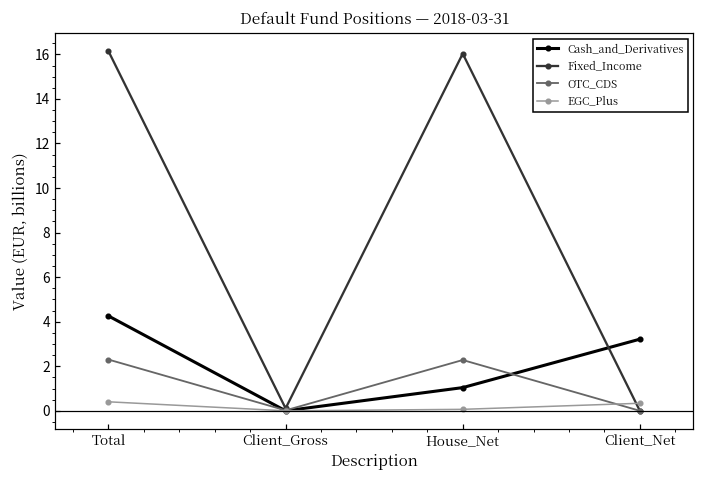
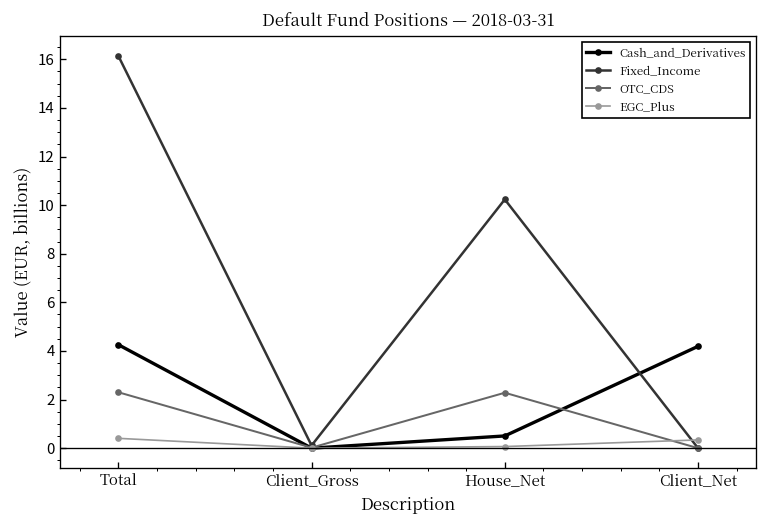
  {
    "Cash_and_Derivatives": {
      "Total": 4.3,
-     "House_Net": 1.0,
-     "Client_Net": 3.2
+     "House_Net": 0.5,
+     "Client_Net": 4.2
    },
    "Fixed_Income": {
      "Total": 16.1,
-     "House_Net": 16.0
+     "House_Net": 10.2
    },
    "OTC_CDS": {
      "Total": 2.3,
      "House_Net": 2.3
    },
    "EGC_Plus": {
      "Total": 0.4,
      "House_Net": 0.1,
      "Client_Net": 0.3
    }
  }
